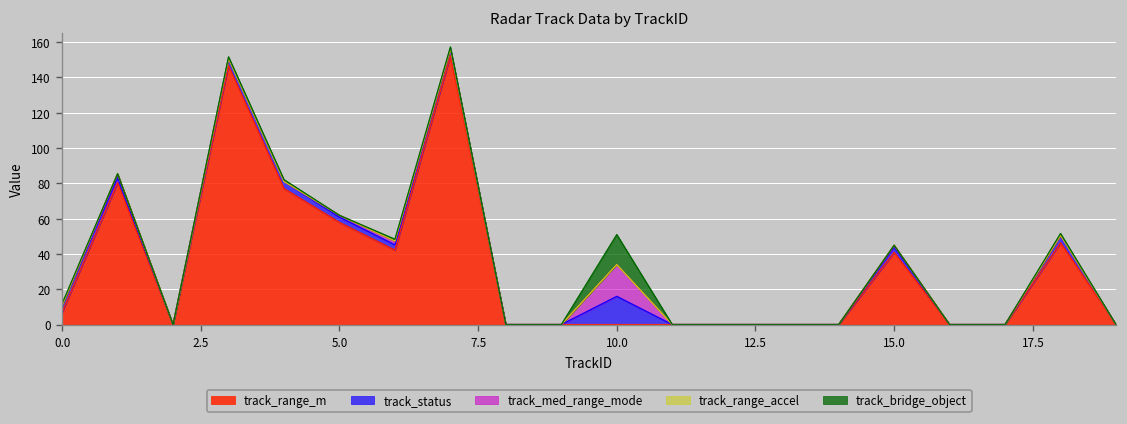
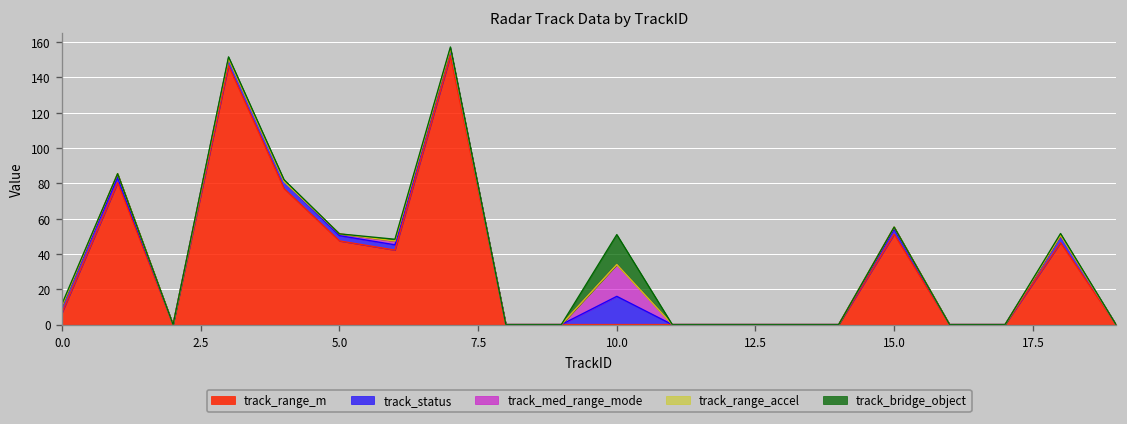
  {
    "track_range_m": {
      "0.0": 7,
-     "5.0": 58,
+     "5.0": 47,
      "10.0": 0,
-     "15.0": 41
+     "15.0": 51
    },
    "track_status": {
      "10.0": 16
    },
    "track_bridge_object": {
      "10.0": 17
    }
  }
